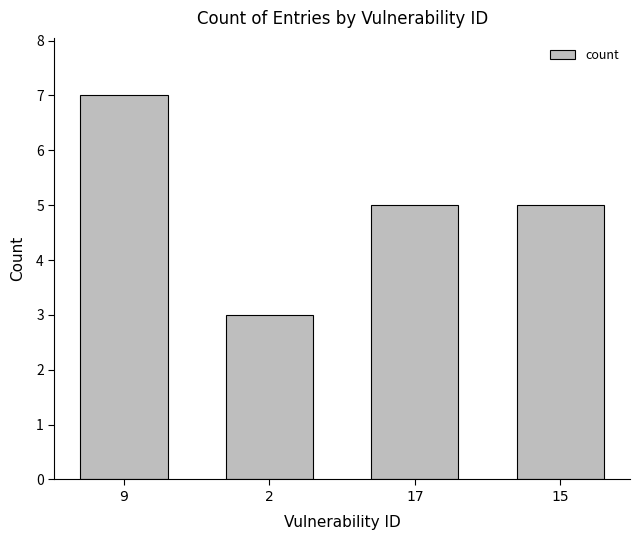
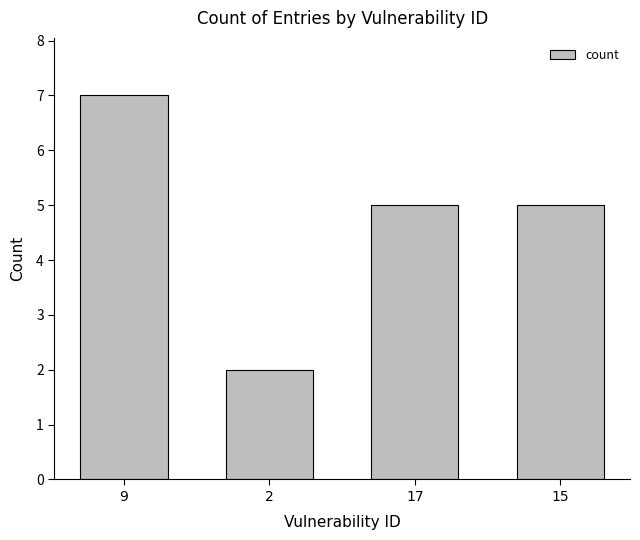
  {
    "9": 7,
-   "2": 3,
+   "2": 2,
    "17": 5,
    "15": 5
  }
